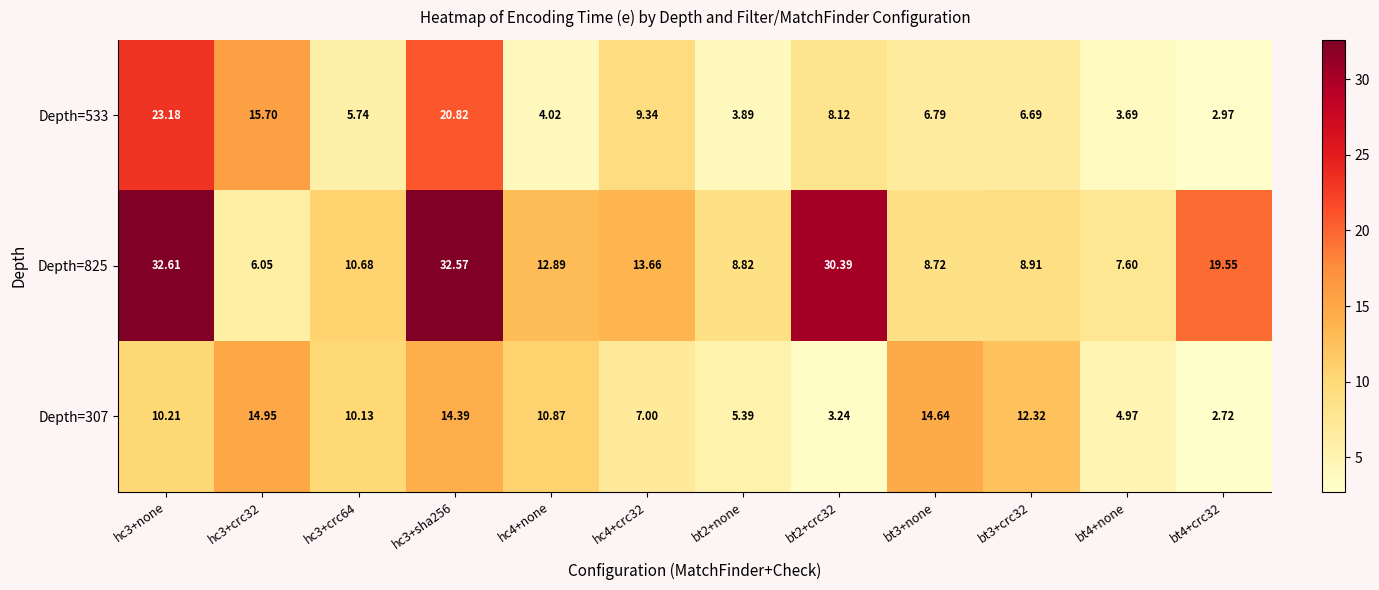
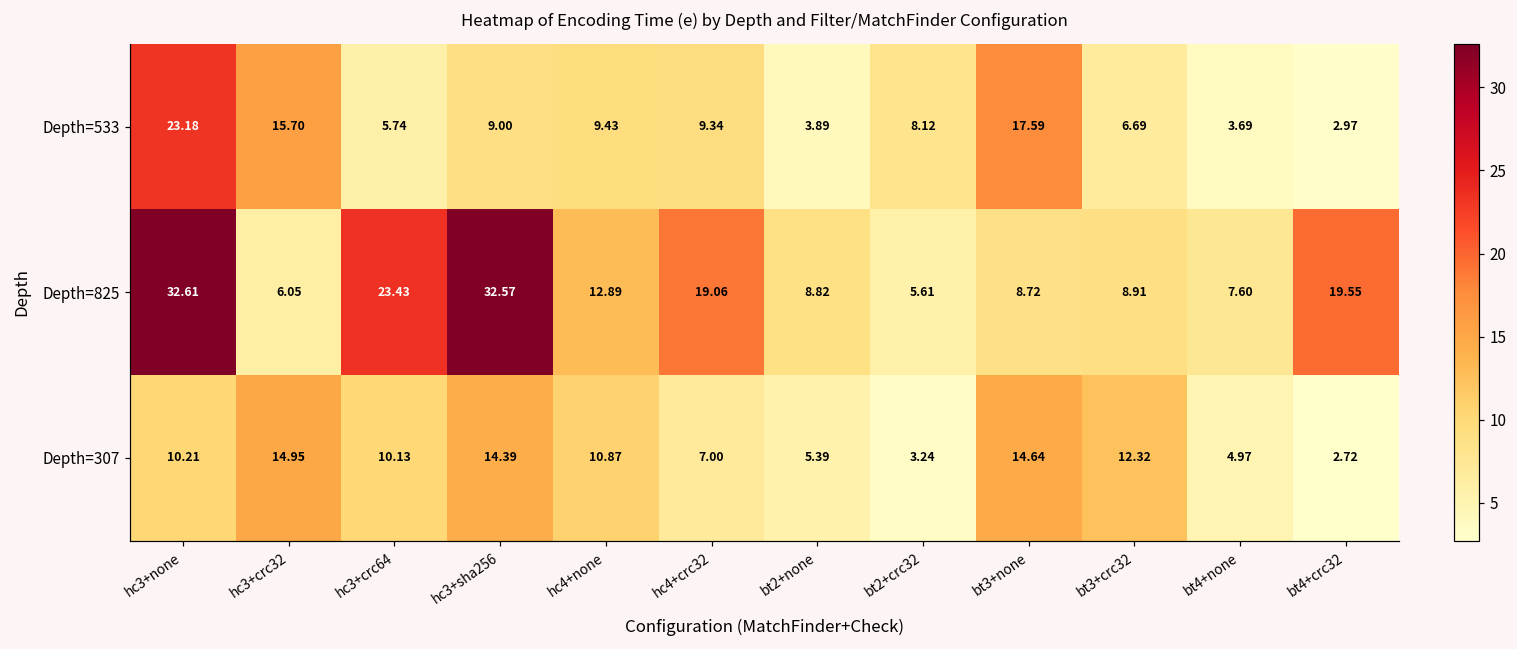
  {
    "Depth=533": {
      "hc3+none": 23.18,
      "hc3+crc32": 15.70,
      "hc3+crc64": 5.74,
-     "hc3+sha256": 20.82,
-     "hc4+none": 4.02,
+     "hc3+sha256": 9.00,
+     "hc4+none": 9.43,
      "hc4+crc32": 9.34,
      "bt2+none": 3.89,
      "bt2+crc32": 8.12,
-     "bt3+none": 6.79,
+     "bt3+none": 17.59,
      "bt3+crc32": 6.69,
      "bt4+none": 3.69,
      "bt4+crc32": 2.97
    },
    "Depth=825": {
      "hc3+none": 32.61,
      "hc3+crc32": 6.05,
-     "hc3+crc64": 10.68,
+     "hc3+crc64": 23.43,
      "hc3+sha256": 32.57,
      "hc4+none": 12.89,
-     "hc4+crc32": 13.66,
+     "hc4+crc32": 19.06,
      "bt2+none": 8.82,
-     "bt2+crc32": 30.39,
+     "bt2+crc32": 5.61,
      "bt3+none": 8.72,
      "bt3+crc32": 8.91,
      "bt4+none": 7.60,
      "bt4+crc32": 19.55
    },
    "Depth=307": {
      "hc3+none": 10.21,
      "hc3+crc32": 14.95,
      "hc3+crc64": 10.13,
      "hc3+sha256": 14.39,
      "hc4+none": 10.87,
      "hc4+crc32": 7.00,
      "bt2+none": 5.39,
      "bt2+crc32": 3.24,
      "bt3+none": 14.64,
      "bt3+crc32": 12.32,
      "bt4+none": 4.97,
      "bt4+crc32": 2.72
    }
  }
